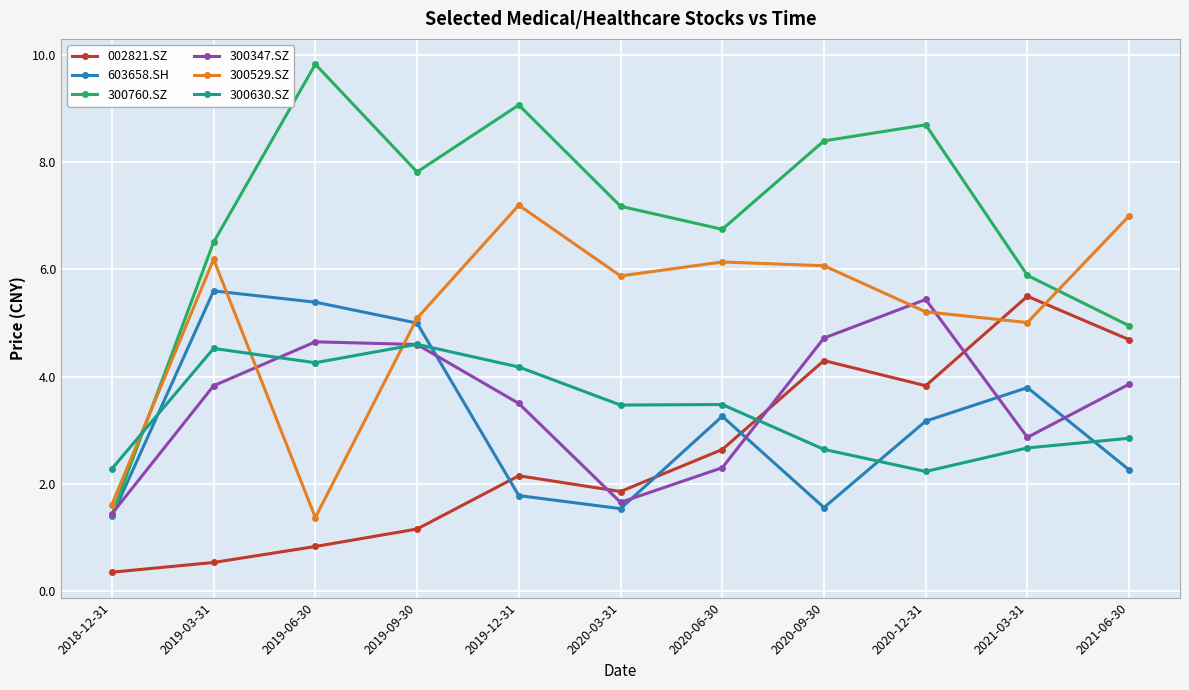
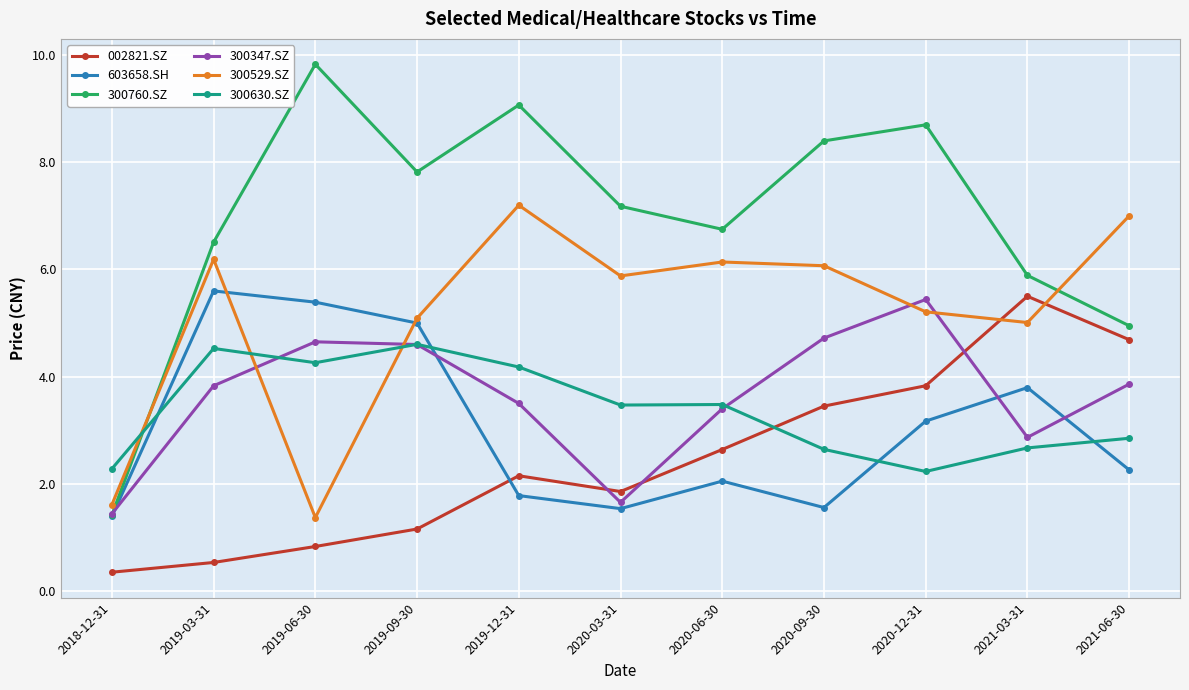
  {
    "002821.SZ": {
      "2018-12-31": 0.4,
      "2019-03-31": 0.5,
      "2019-06-30": 0.8,
      "2019-09-30": 1.2,
      "2019-12-31": 2.2,
      "2020-03-31": 1.9,
      "2020-06-30": 2.6,
-     "2020-09-30": 4.3,
+     "2020-09-30": 3.5,
      "2020-12-31": 3.8,
      "2021-03-31": 5.5,
      "2021-06-30": 4.7
    },
    "603658.SH": {
      "2019-03-31": 5.6,
      "2019-06-30": 5.4,
      "2019-09-30": 5.0,
      "2019-12-31": 1.8,
      "2020-03-31": 1.5,
-     "2020-06-30": 3.3,
+     "2020-06-30": 2.1,
      "2020-09-30": 1.6,
      "2020-12-31": 3.2,
      "2021-03-31": 3.8,
      "2021-06-30": 2.3
    },
    "300347.SZ": {
      "2019-03-31": 3.8,
      "2019-06-30": 4.7,
      "2019-12-31": 3.5,
      "2020-03-31": 1.7,
-     "2020-06-30": 2.3,
+     "2020-06-30": 3.4,
      "2020-09-30": 4.7,
      "2020-12-31": 5.4,
      "2021-03-31": 2.9,
      "2021-06-30": 3.9
    },
    "300529.SZ": {
      "2018-12-31": 1.6,
      "2019-03-31": 6.2,
      "2019-06-30": 1.4,
      "2019-09-30": 5.1,
      "2019-12-31": 7.2,
      "2020-03-31": 5.9,
      "2020-06-30": 6.1,
      "2020-09-30": 6.1,
      "2020-12-31": 5.2,
      "2021-03-31": 5.0,
      "2021-06-30": 7.0
    }
  }
